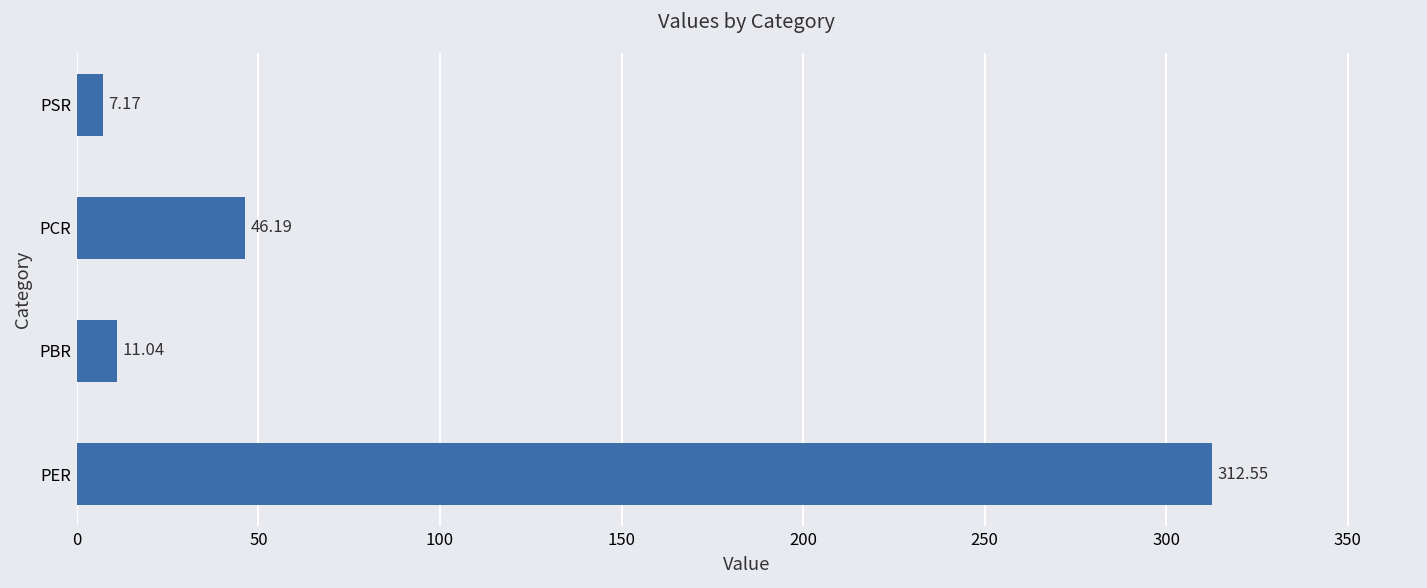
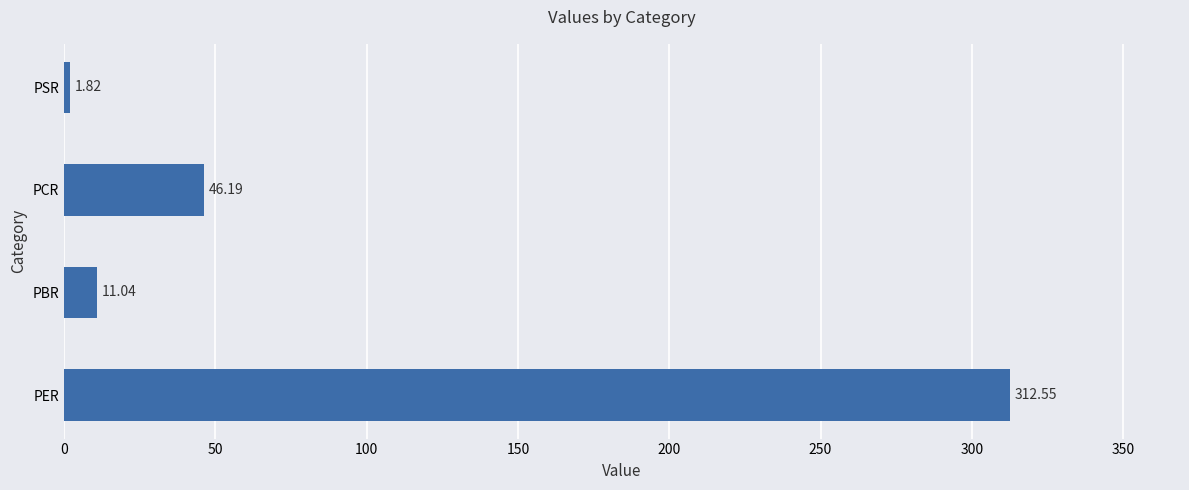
  {
-   "PSR": 7.17,
+   "PSR": 1.82,
    "PCR": 46.19,
    "PBR": 11.04,
    "PER": 312.55
  }
